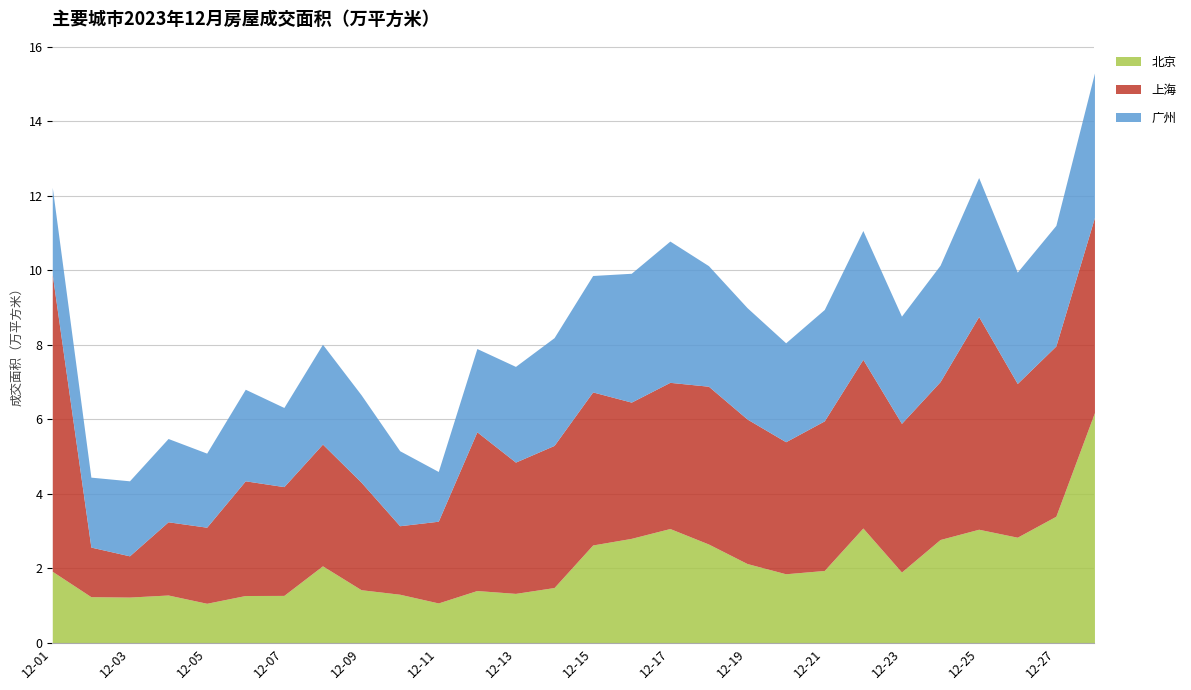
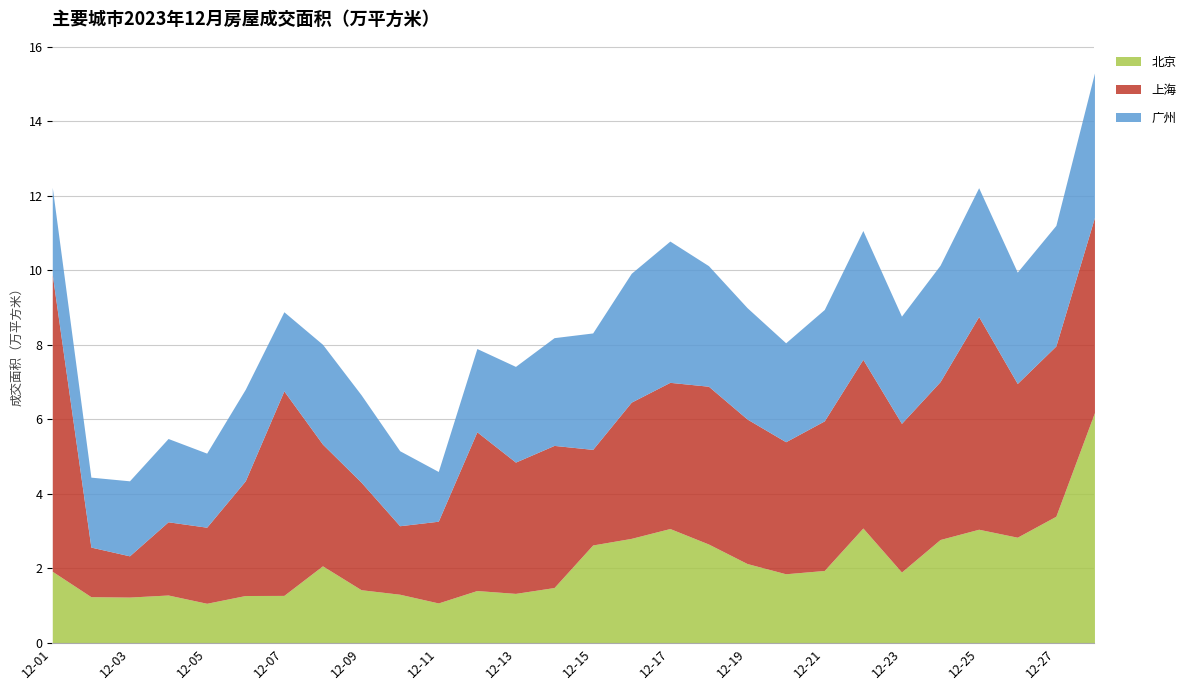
  {
    "北京": {
      "12-01": 1.9,
      "12-03": 1.2,
      "12-05": 1.1,
      "12-07": 1.3,
      "12-09": 1.4,
      "12-11": 1.1,
      "12-13": 1.3,
      "12-15": 2.6,
      "12-17": 3.1,
      "12-19": 2.1,
      "12-21": 1.9,
      "12-23": 1.9,
      "12-25": 3.1,
      "12-27": 3.4
    },
    "上海": {
      "12-01": 8.0,
      "12-03": 1.1,
      "12-05": 2.0,
-     "12-07": 2.9,
+     "12-07": 5.5,
      "12-09": 2.9,
      "12-11": 2.2,
      "12-13": 3.5,
-     "12-15": 4.1,
+     "12-15": 2.6,
      "12-17": 3.9,
      "12-19": 3.9,
      "12-21": 4.0,
      "12-23": 4.0,
      "12-25": 5.7,
      "12-27": 4.6
    },
    "广州": {
      "12-01": 2.3,
      "12-03": 2.0,
      "12-05": 2.0,
      "12-07": 2.1,
      "12-09": 2.3,
      "12-11": 1.3,
      "12-13": 2.6,
      "12-15": 3.1,
      "12-17": 3.8,
      "12-19": 3.0,
      "12-21": 3.0,
      "12-23": 2.9,
-     "12-25": 3.7,
+     "12-25": 3.5,
      "12-27": 3.2
    }
  }
